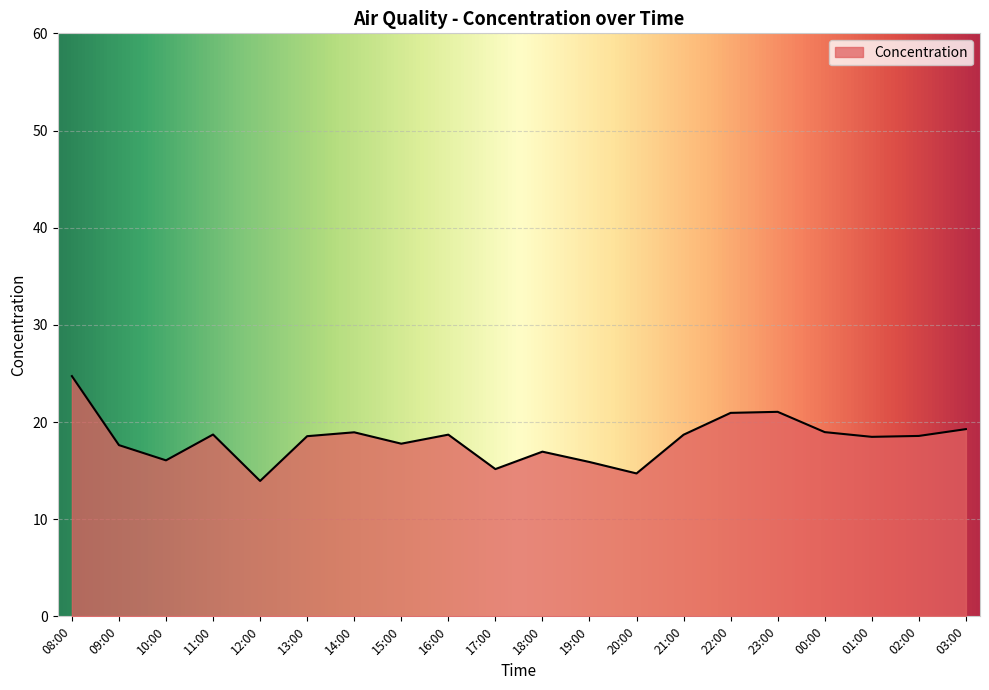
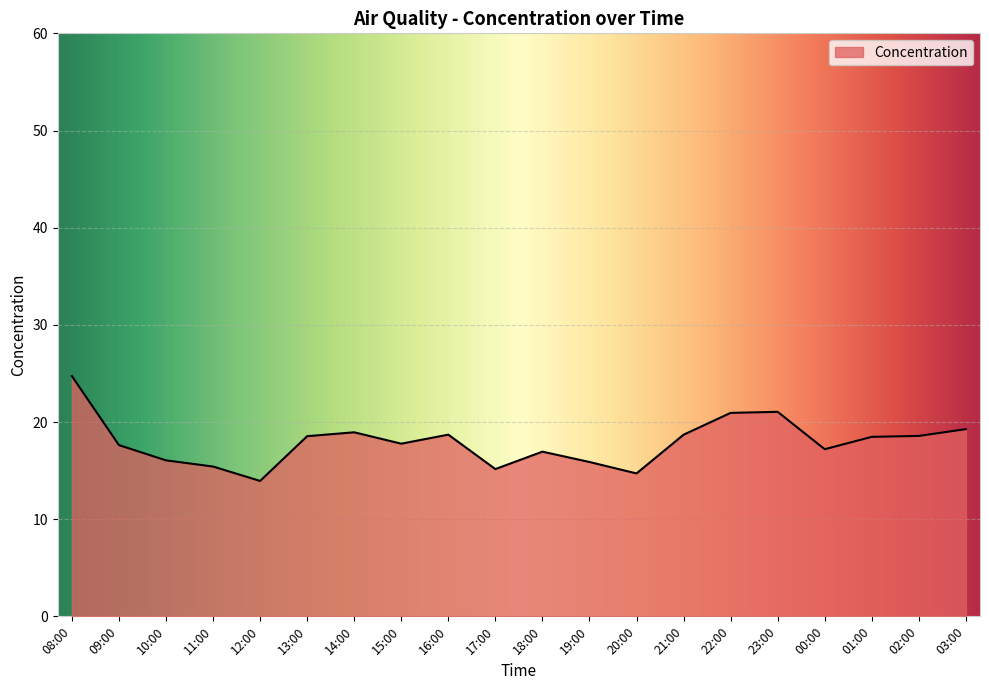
  {
    "08:00": 25,
    "09:00": 18,
    "10:00": 16,
-   "11:00": 19,
+   "11:00": 15,
    "12:00": 14,
    "13:00": 19,
    "14:00": 19,
    "15:00": 18,
    "16:00": 19,
    "17:00": 15,
    "18:00": 17,
    "19:00": 16,
    "20:00": 15,
    "21:00": 19,
    "22:00": 21,
    "23:00": 21,
-   "00:00": 19,
+   "00:00": 17,
    "01:00": 18,
    "02:00": 19,
    "03:00": 19
  }
